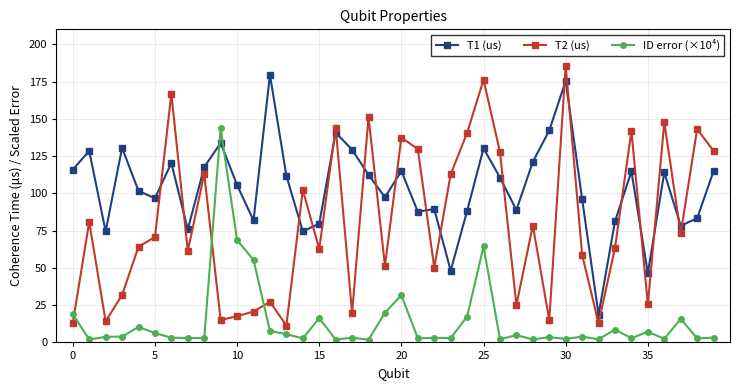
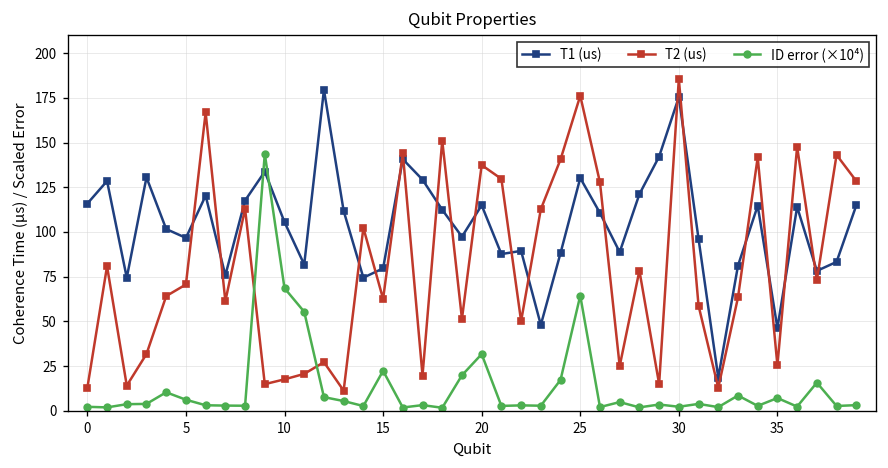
  {
    "T1 (us)": {
      "0": 116,
      "5": 97,
      "10": 106,
      "15": 80,
      "20": 115,
      "25": 130,
      "30": 175,
      "35": 46
    },
    "T2 (us)": {
      "0": 13,
      "5": 71,
      "10": 18,
      "15": 63,
      "20": 137,
      "25": 176,
      "30": 186,
      "35": 25
    },
    "ID error (×10⁴)": {
-     "0": 19,
+     "0": 2,
      "5": 6,
      "10": 69,
-     "15": 16,
+     "15": 22,
      "20": 32,
      "25": 64,
      "30": 2,
      "35": 7
    }
  }
